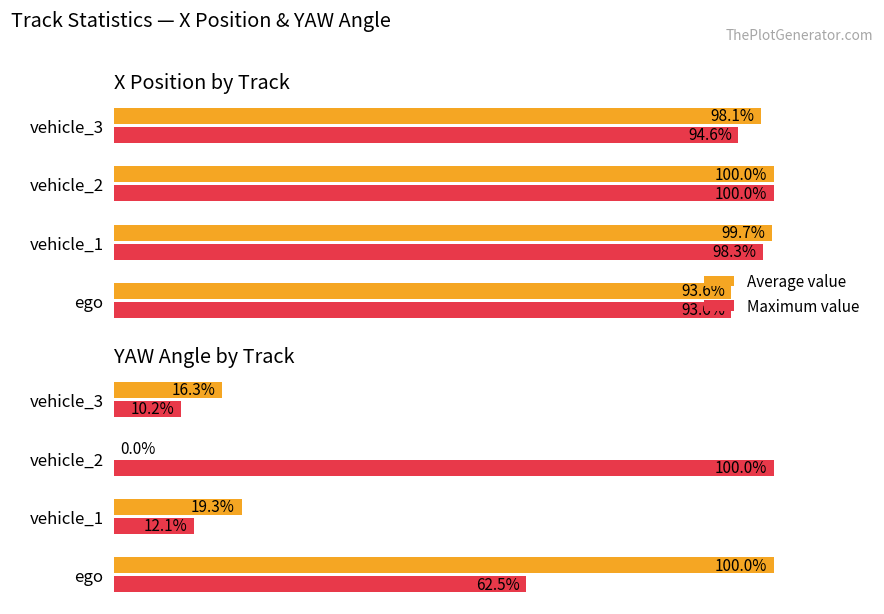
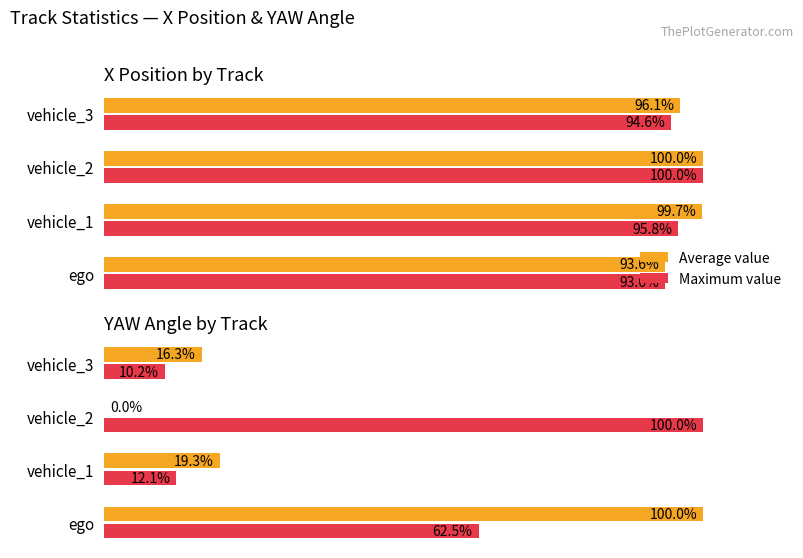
  {
    "X Position by Track": {
      "Average value": {
-       "vehicle_3": "98.1%",
+       "vehicle_3": "96.1%",
        "vehicle_2": "100.0%",
        "vehicle_1": "99.7%",
        "ego": "93.6%"
      },
      "Maximum value": {
        "vehicle_3": "94.6%",
        "vehicle_2": "100.0%",
-       "vehicle_1": "98.3%",
+       "vehicle_1": "95.8%",
        "ego": "93.6%"
      }
    },
    "YAW Angle by Track": {
      "Average value": {
        "vehicle_3": "16.3%",
        "vehicle_2": "0.0%",
        "vehicle_1": "19.3%",
        "ego": "100.0%"
      },
      "Maximum value": {
        "vehicle_3": "10.2%",
        "vehicle_2": "100.0%",
        "vehicle_1": "12.1%",
        "ego": "62.5%"
      }
    }
  }
